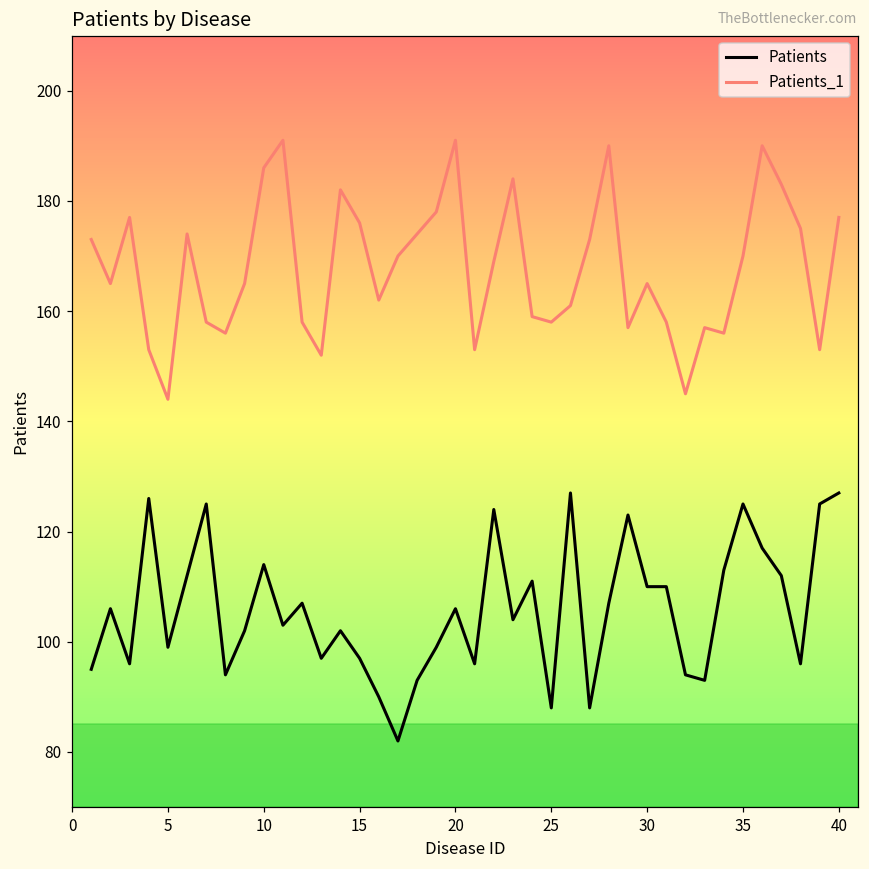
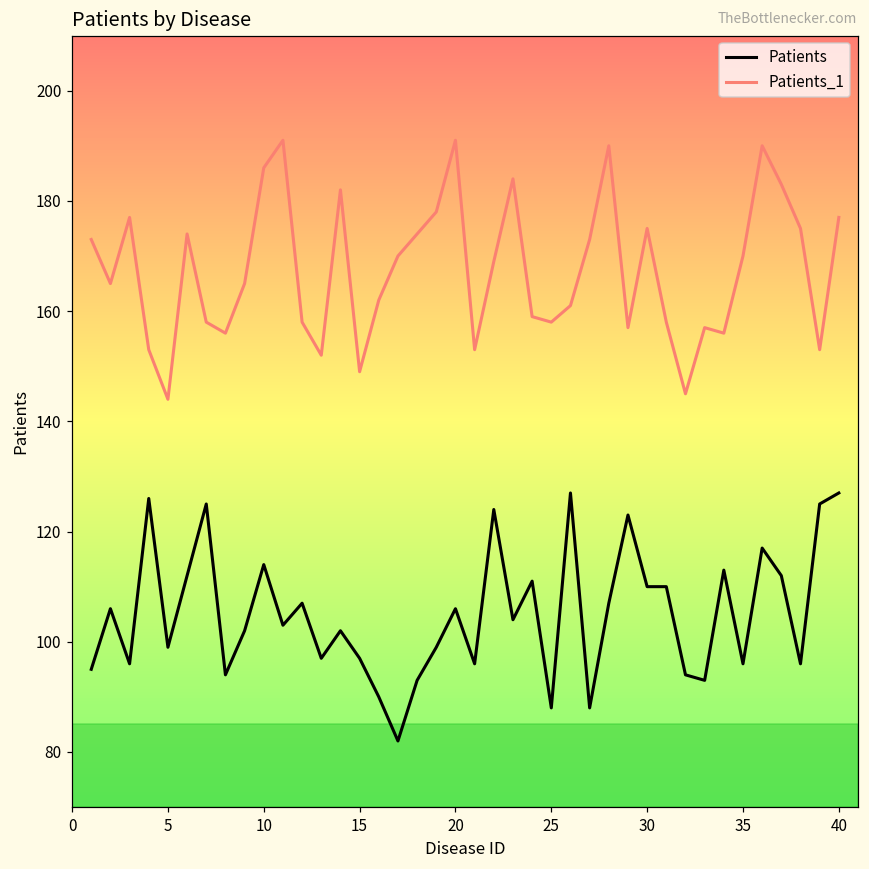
  {
    "Patients": {
      "5": 99,
      "10": 114,
      "15": 97,
      "20": 106,
      "25": 88,
      "30": 110,
-     "35": 125,
+     "35": 96,
      "40": 127
    },
    "Patients_1": {
      "5": 144,
      "10": 186,
-     "15": 176,
+     "15": 149,
      "20": 191,
      "25": 158,
-     "30": 165,
+     "30": 175,
      "35": 170,
      "40": 177
    }
  }
